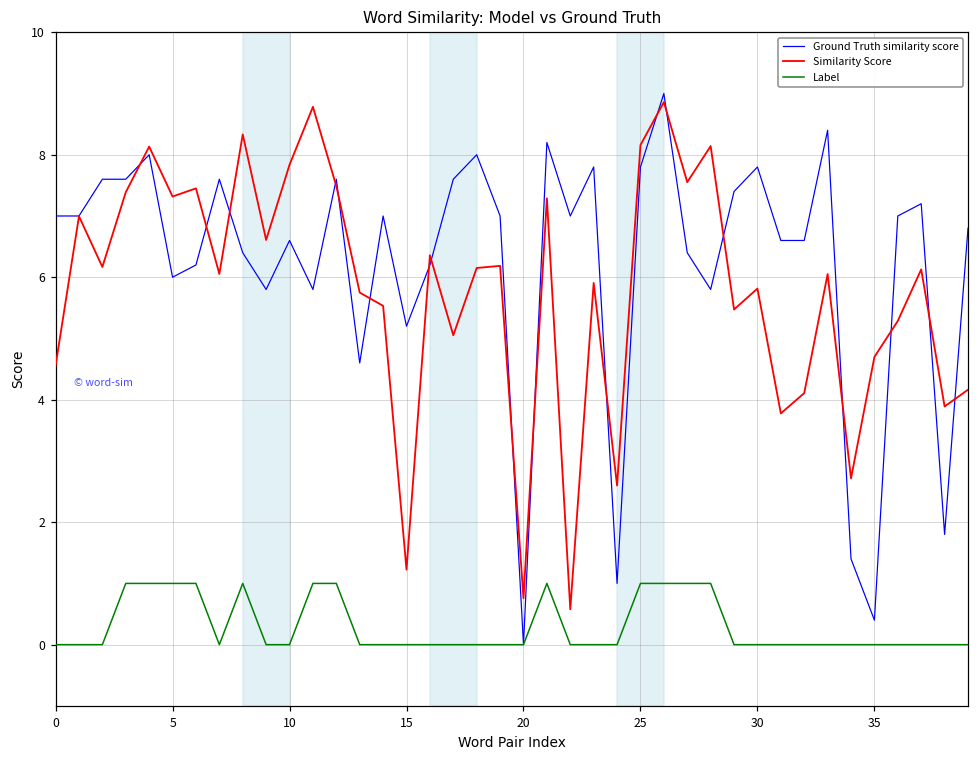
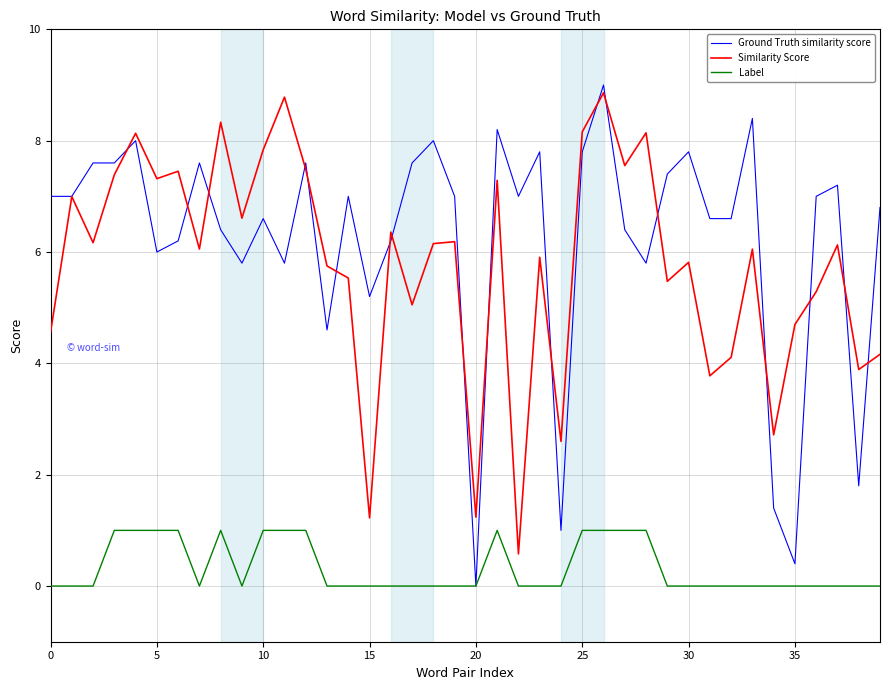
  {
    "Ground Truth similarity score": {
      "0": 7.0,
      "5": 6.0,
      "10": 6.6,
      "15": 5.2,
      "25": 7.8,
      "30": 7.8,
      "35": 0.4
    },
    "Similarity Score": {
      "0": 4.6,
      "5": 7.3,
      "10": 7.8,
      "15": 1.2,
-     "20": 0.8,
+     "20": 1.2,
      "25": 8.2,
      "30": 5.8,
      "35": 4.7
    },
    "Label": {
      "0": 0,
      "5": 1,
-     "10": 0,
+     "10": 1,
      "15": 0,
      "25": 1,
      "30": 0,
      "35": 0
    }
  }
